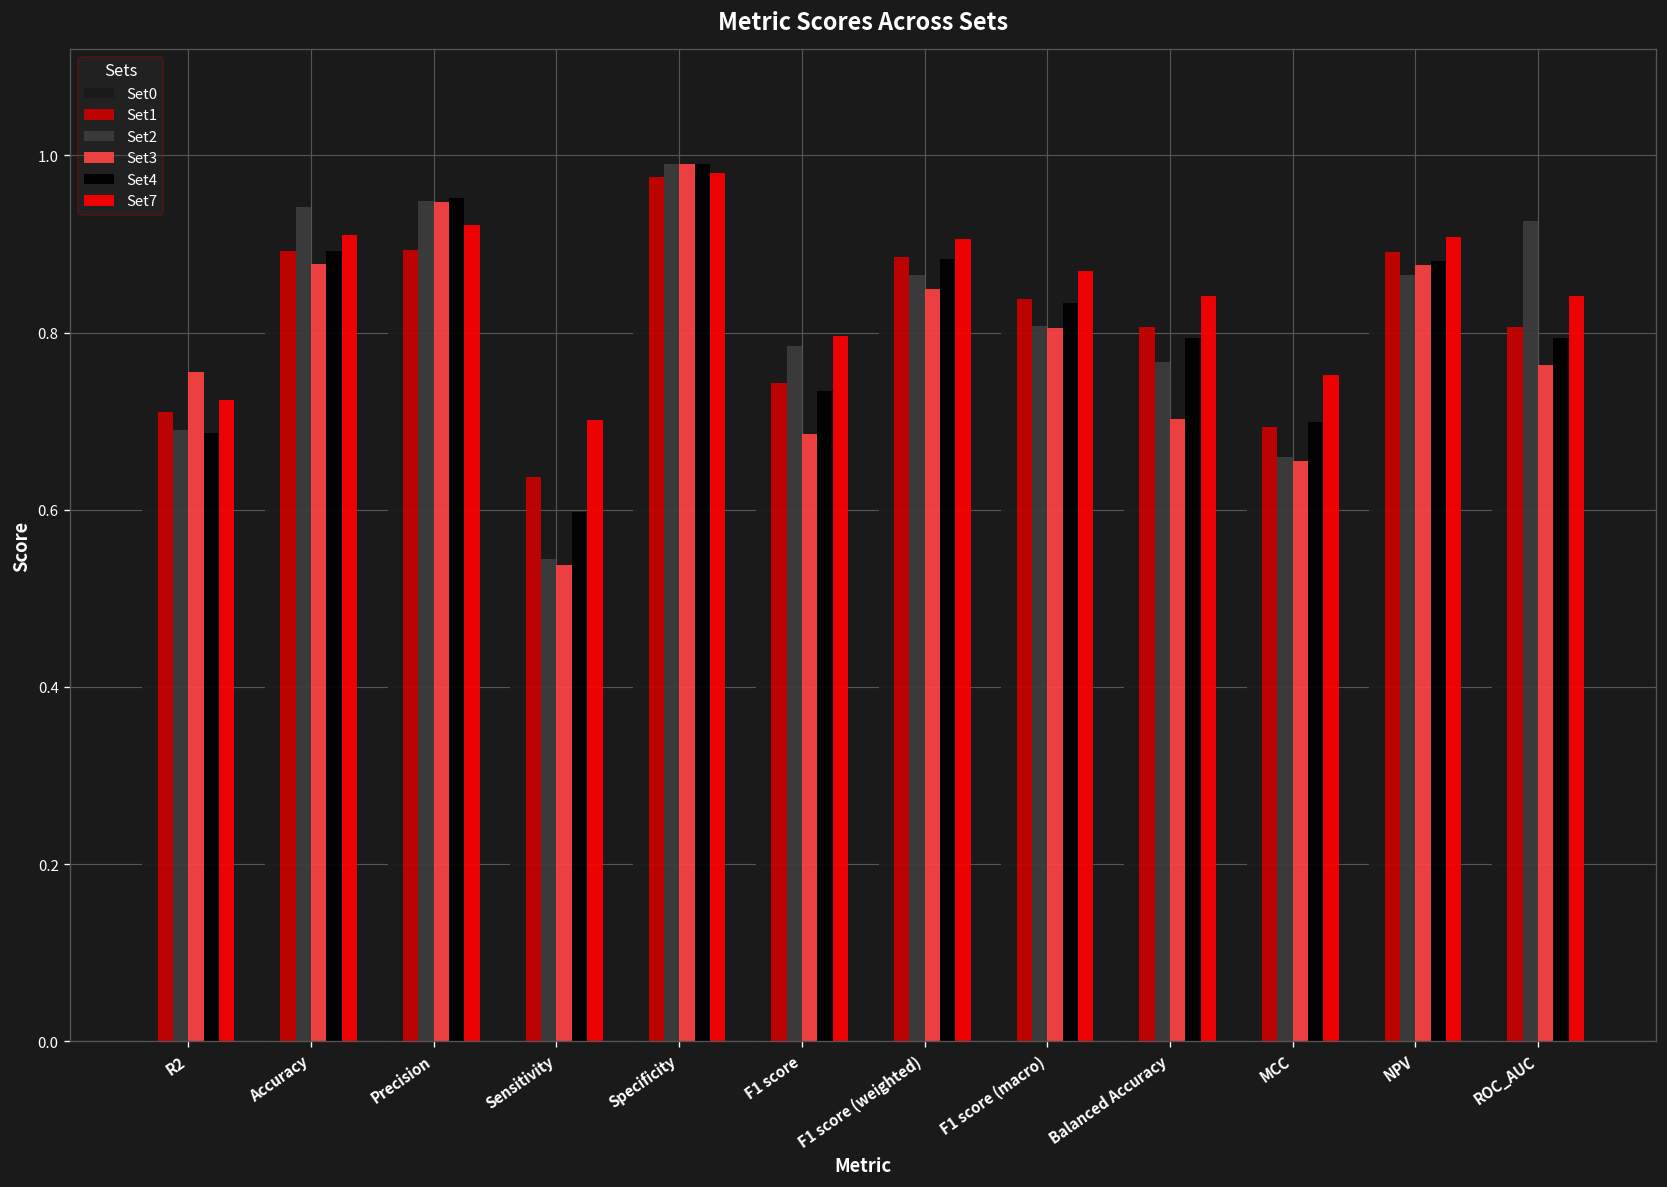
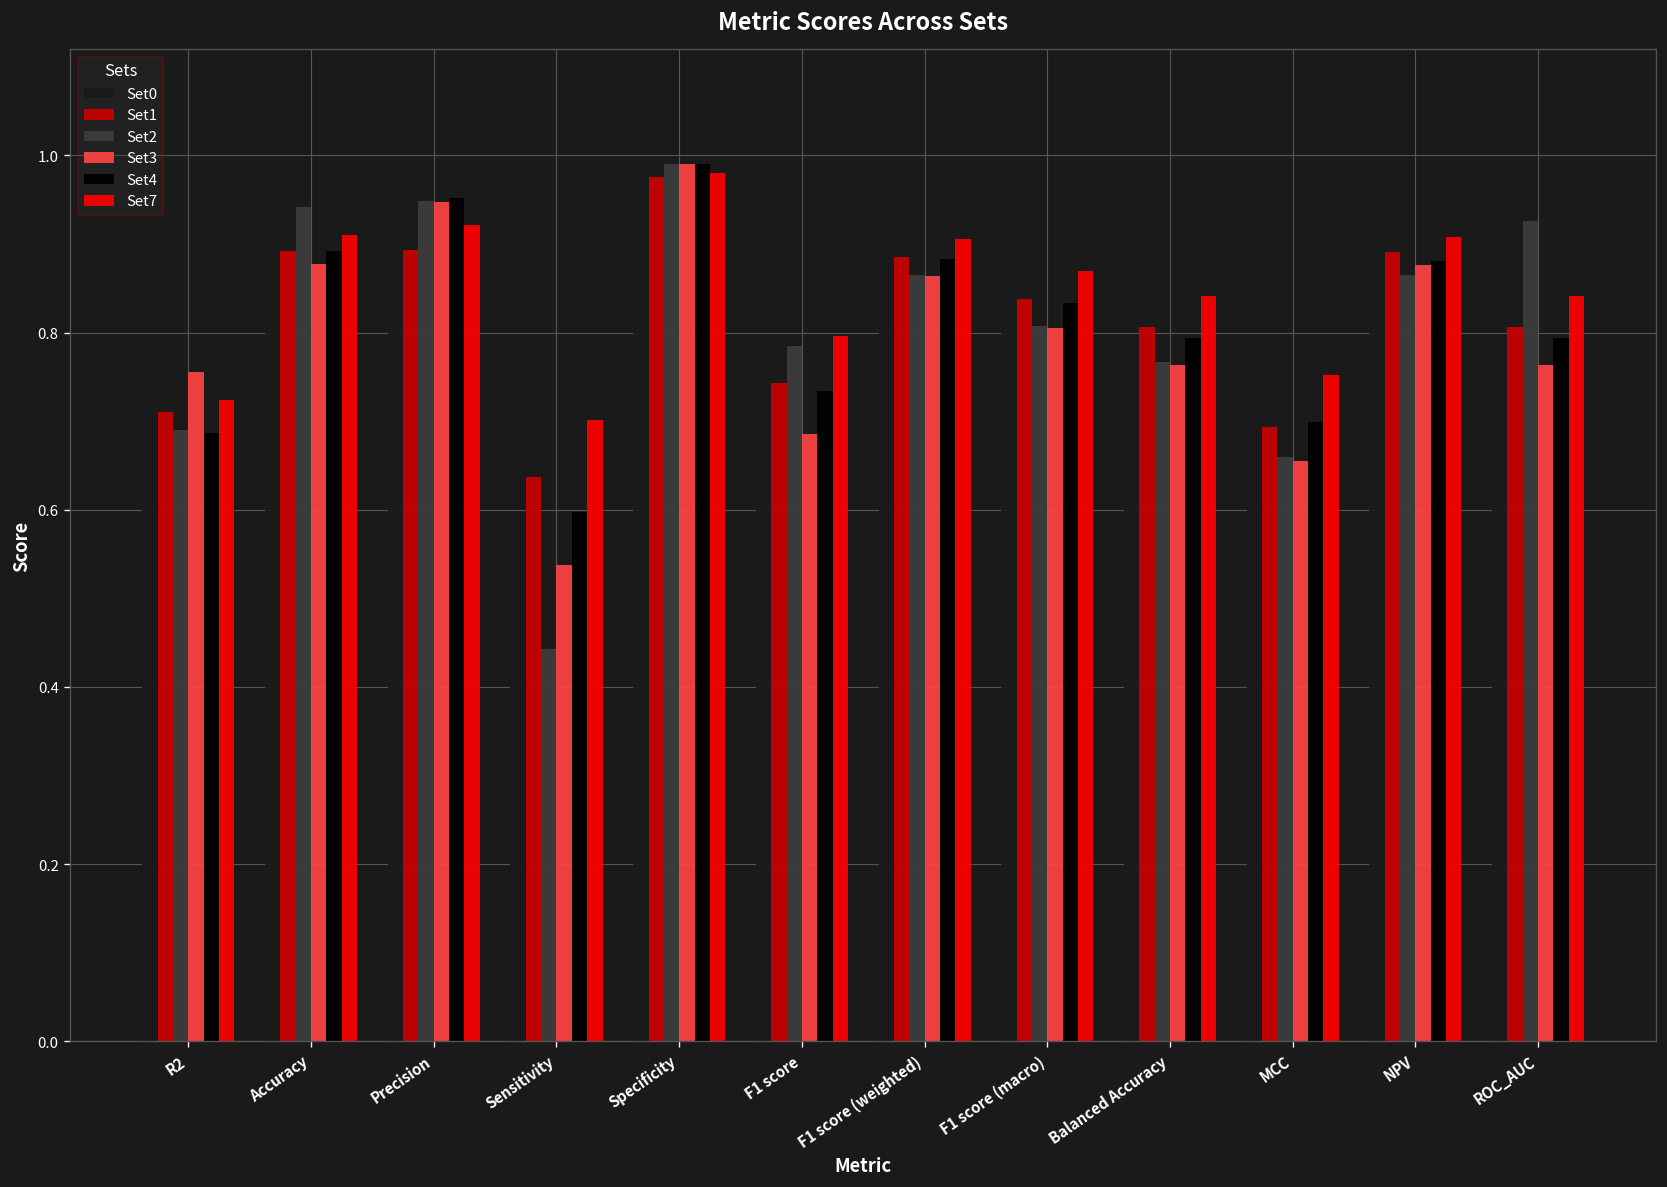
  {
    "Set2": {
      "R2": 0.69,
      "Accuracy": 0.94,
      "Precision": 0.95,
-     "Sensitivity": 0.54,
+     "Sensitivity": 0.44,
      "Specificity": 0.99,
      "F1 score": 0.78,
      "F1 score (weighted)": 0.86,
      "F1 score (macro)": 0.81,
      "Balanced Accuracy": 0.77,
      "MCC": 0.66,
      "NPV": 0.86,
      "ROC_AUC": 0.93
    },
    "Set3": {
      "R2": 0.76,
      "Accuracy": 0.88,
      "Precision": 0.95,
      "Sensitivity": 0.54,
      "Specificity": 0.99,
      "F1 score": 0.69,
-     "F1 score (weighted)": 0.85,
+     "F1 score (weighted)": 0.86,
      "F1 score (macro)": 0.80,
-     "Balanced Accuracy": 0.70,
+     "Balanced Accuracy": 0.76,
      "MCC": 0.65,
      "NPV": 0.88,
      "ROC_AUC": 0.76
    }
  }
